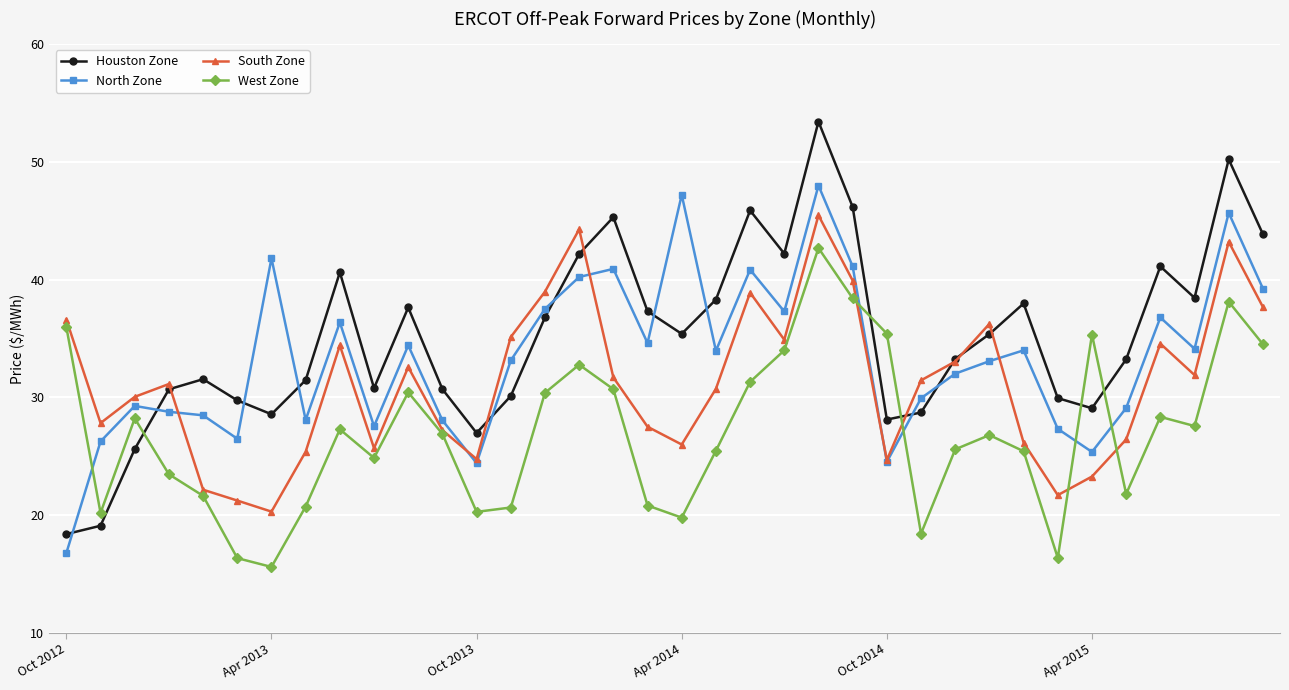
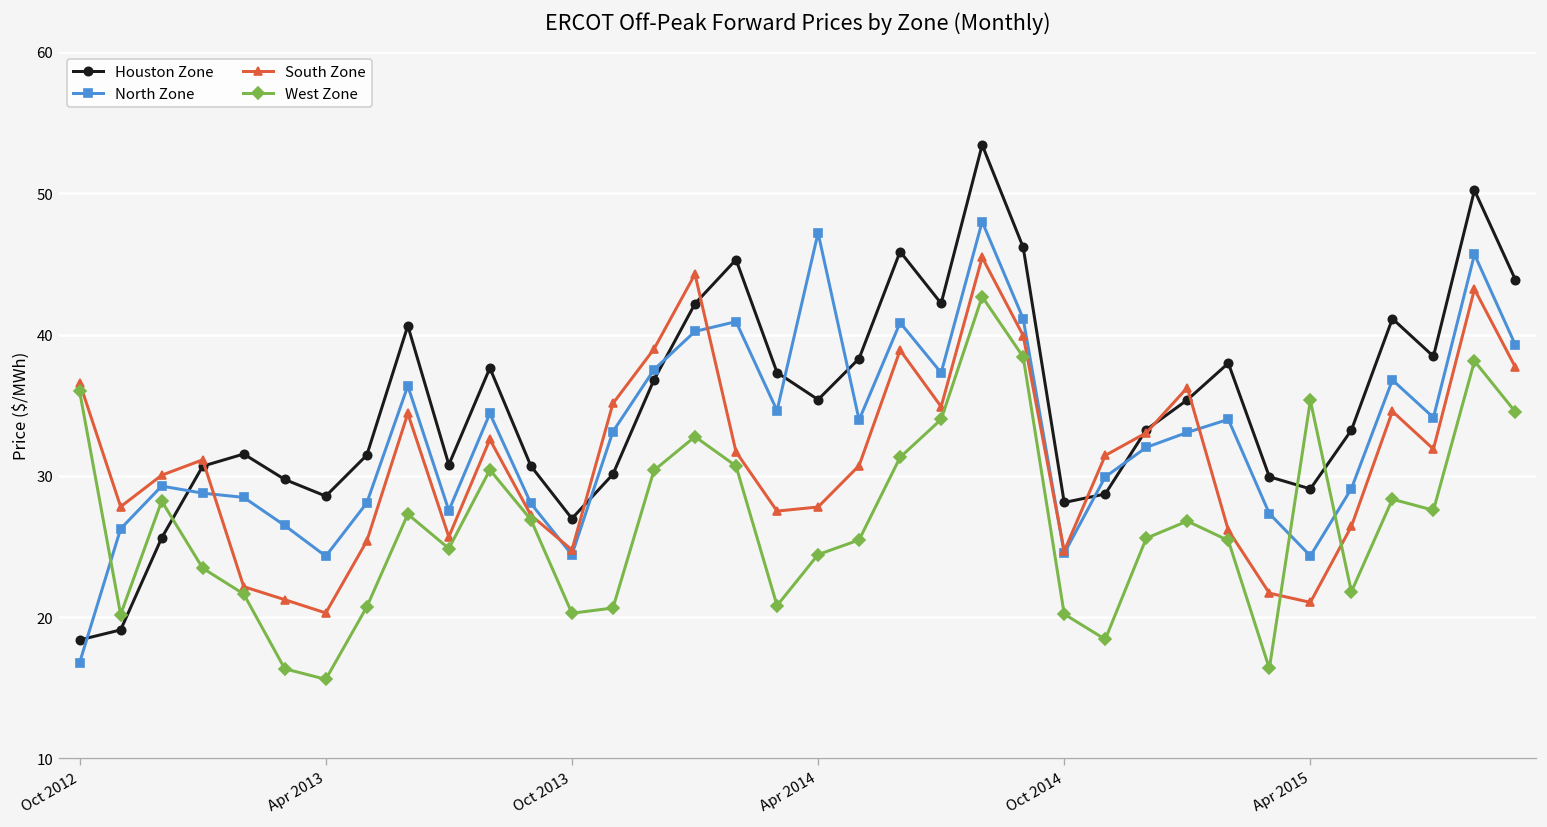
  {
    "Houston Zone": {
      "Oct 2012": 18.4,
      "Apr 2013": 28.6,
      "Oct 2013": 27.0,
      "Apr 2014": 35.4,
      "Oct 2014": 28.1,
      "Apr 2015": 29.1
    },
    "North Zone": {
      "Oct 2012": 16.8,
-     "Apr 2013": 41.8,
+     "Apr 2013": 24.3,
      "Oct 2013": 24.4,
      "Apr 2014": 47.2,
-     "Apr 2015": 25.4
+     "Apr 2015": 24.3
    },
    "South Zone": {
      "Oct 2012": 36.6,
      "Apr 2013": 20.3,
      "Oct 2013": 24.8,
-     "Apr 2014": 26.0,
-     "Apr 2015": 23.3
+     "Apr 2014": 27.8,
+     "Apr 2015": 21.0
    },
    "West Zone": {
      "Oct 2012": 36.0,
      "Apr 2013": 15.6,
      "Oct 2013": 20.3,
-     "Apr 2014": 19.8,
-     "Oct 2014": 35.4,
+     "Apr 2014": 24.4,
+     "Oct 2014": 20.2,
      "Apr 2015": 35.3
    }
  }
